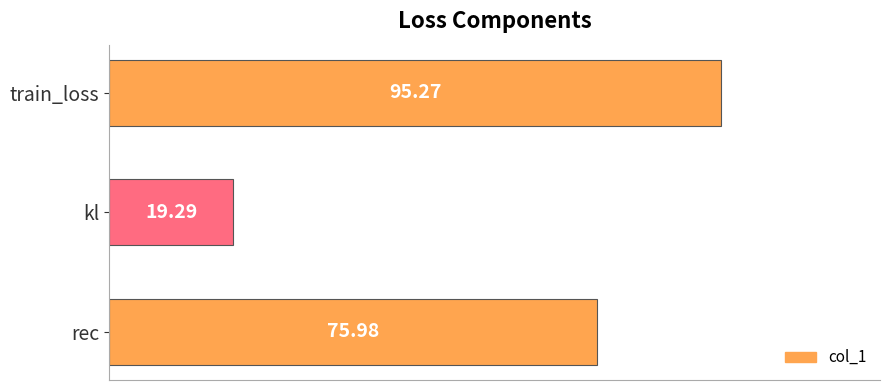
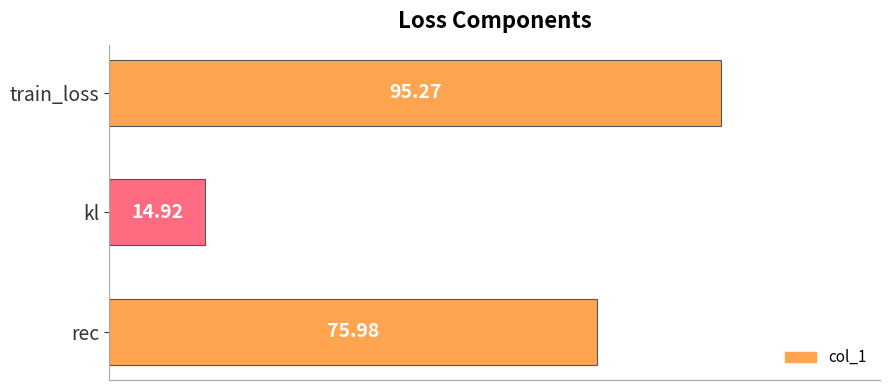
  {
    "train_loss": 95.27,
-   "kl": 19.29,
+   "kl": 14.92,
    "rec": 75.98
  }
